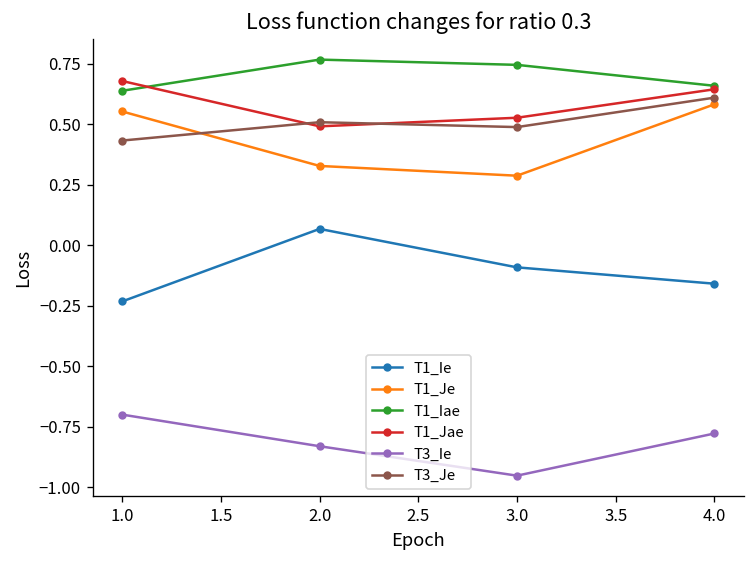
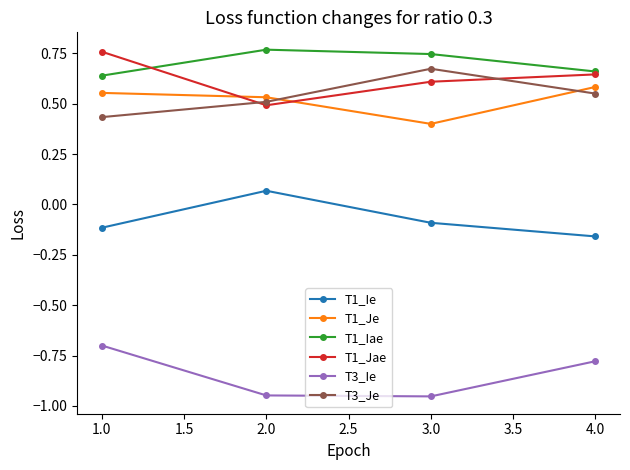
  {
    "T1_Ie": {
-     "1.0": -0.23,
+     "1.0": -0.12,
      "2.0": 0.07,
      "3.0": -0.09,
      "4.0": -0.16
    },
    "T1_Je": {
      "1.0": 0.55,
-     "2.0": 0.33,
-     "3.0": 0.29,
+     "2.0": 0.53,
+     "3.0": 0.40,
      "4.0": 0.58
    },
    "T1_Iae": {
      "1.0": 0.64,
      "2.0": 0.77,
      "3.0": 0.75,
      "4.0": 0.66
    },
    "T1_Jae": {
-     "1.0": 0.68,
+     "1.0": 0.76,
      "2.0": 0.49,
-     "3.0": 0.53,
+     "3.0": 0.61,
      "4.0": 0.65
    },
    "T3_Ie": {
      "1.0": -0.70,
-     "2.0": -0.83,
+     "2.0": -0.95,
      "3.0": -0.95,
      "4.0": -0.78
    },
    "T3_Je": {
      "1.0": 0.43,
      "2.0": 0.51,
-     "3.0": 0.49,
-     "4.0": 0.61
+     "3.0": 0.67,
+     "4.0": 0.55
    }
  }
